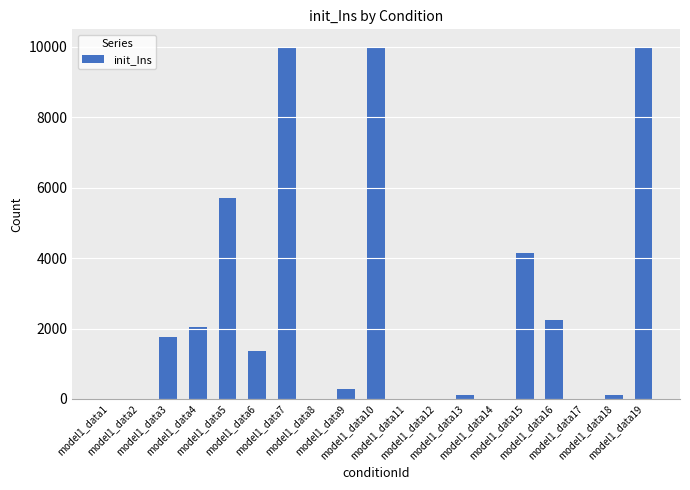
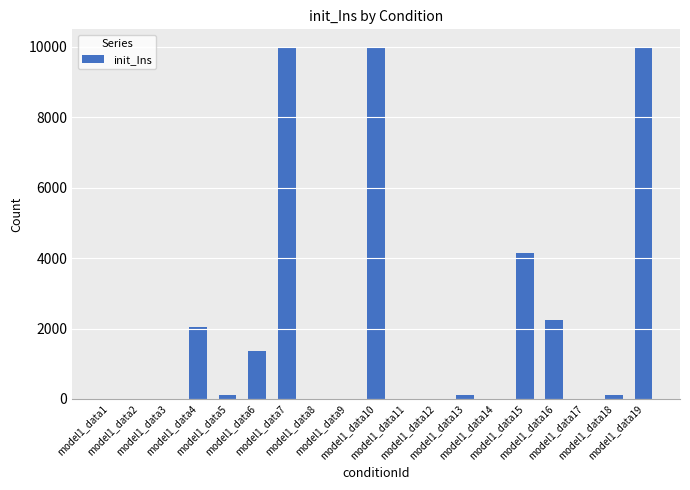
  {
    "model1_data1": 0,
-   "model1_data3": 1800,
+   "model1_data3": 0,
    "model1_data4": 2000,
-   "model1_data5": 5700,
+   "model1_data5": 100,
    "model1_data6": 1400,
    "model1_data7": 10000,
    "model1_data8": 0,
-   "model1_data9": 300,
+   "model1_data9": 0,
    "model1_data10": 10000,
    "model1_data11": 0,
    "model1_data13": 100,
    "model1_data14": 0,
    "model1_data15": 4200,
    "model1_data16": 2200,
    "model1_data17": 0,
    "model1_data18": 100,
    "model1_data19": 10000
  }
